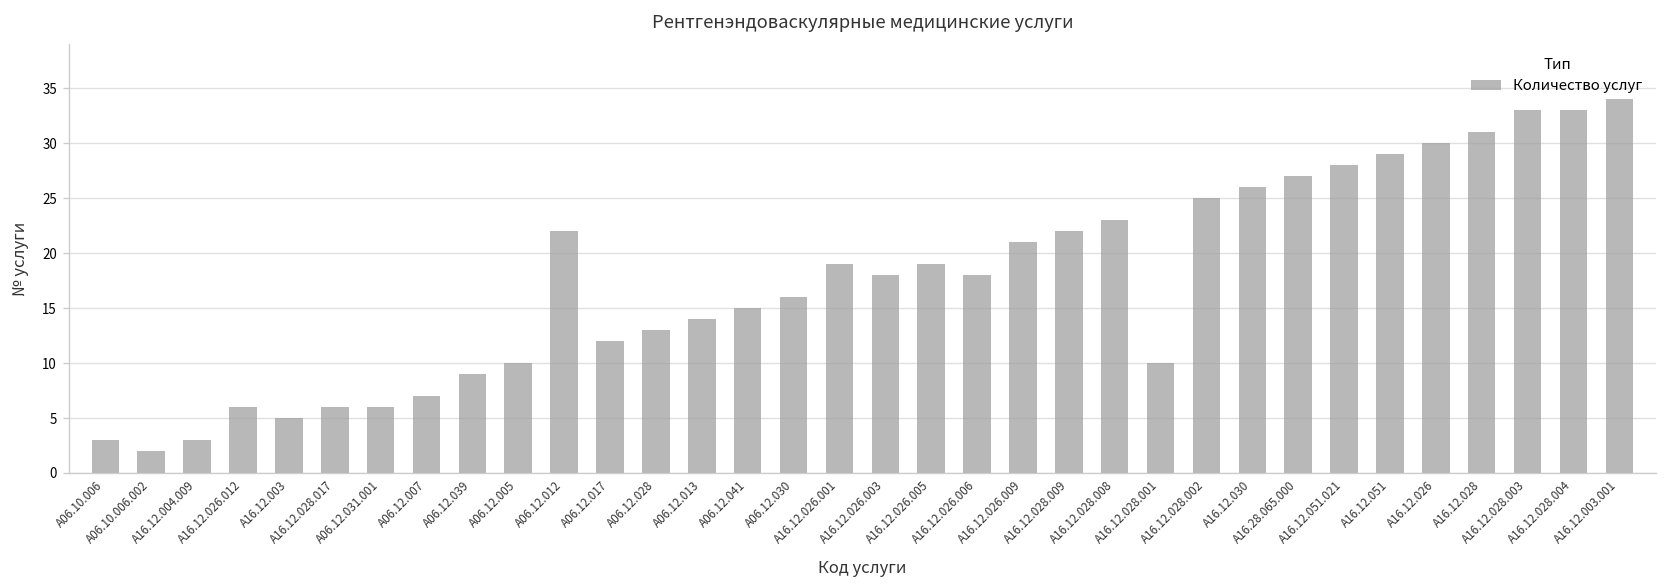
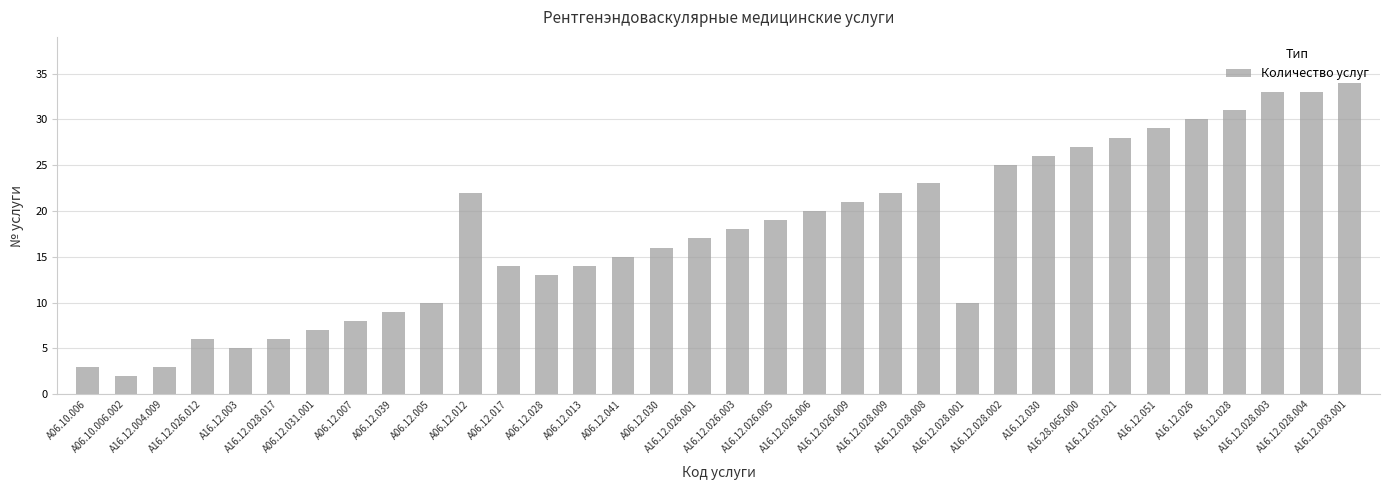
  {
    "A06.10.006": 3,
    "A06.10.006.002": 2,
    "A16.12.004.009": 3,
    "A16.12.026.012": 6,
    "A16.12.003": 5,
    "A16.12.028.017": 6,
-   "A06.12.031.001": 6,
-   "A06.12.007": 7,
+   "A06.12.031.001": 7,
+   "A06.12.007": 8,
    "A06.12.039": 9,
    "A06.12.005": 10,
    "A06.12.012": 22,
-   "A06.12.017": 12,
+   "A06.12.017": 14,
    "A06.12.028": 13,
    "A06.12.013": 14,
    "A06.12.041": 15,
    "A06.12.030": 16,
-   "A16.12.026.001": 19,
+   "A16.12.026.001": 17,
    "A16.12.026.003": 18,
    "A16.12.026.005": 19,
-   "A16.12.026.006": 18,
+   "A16.12.026.006": 20,
    "A16.12.026.009": 21,
    "A16.12.028.009": 22,
    "A16.12.028.008": 23,
    "A16.12.028.001": 10,
    "A16.12.028.002": 25,
    "A16.12.030": 26,
    "A16.28.065.000": 27,
    "A16.12.051.021": 28,
    "A16.12.051": 29,
    "A16.12.026": 30,
    "A16.12.028": 31,
    "A16.12.028.003": 33,
    "A16.12.028.004": 33,
    "A16.12.003.001": 34
  }
